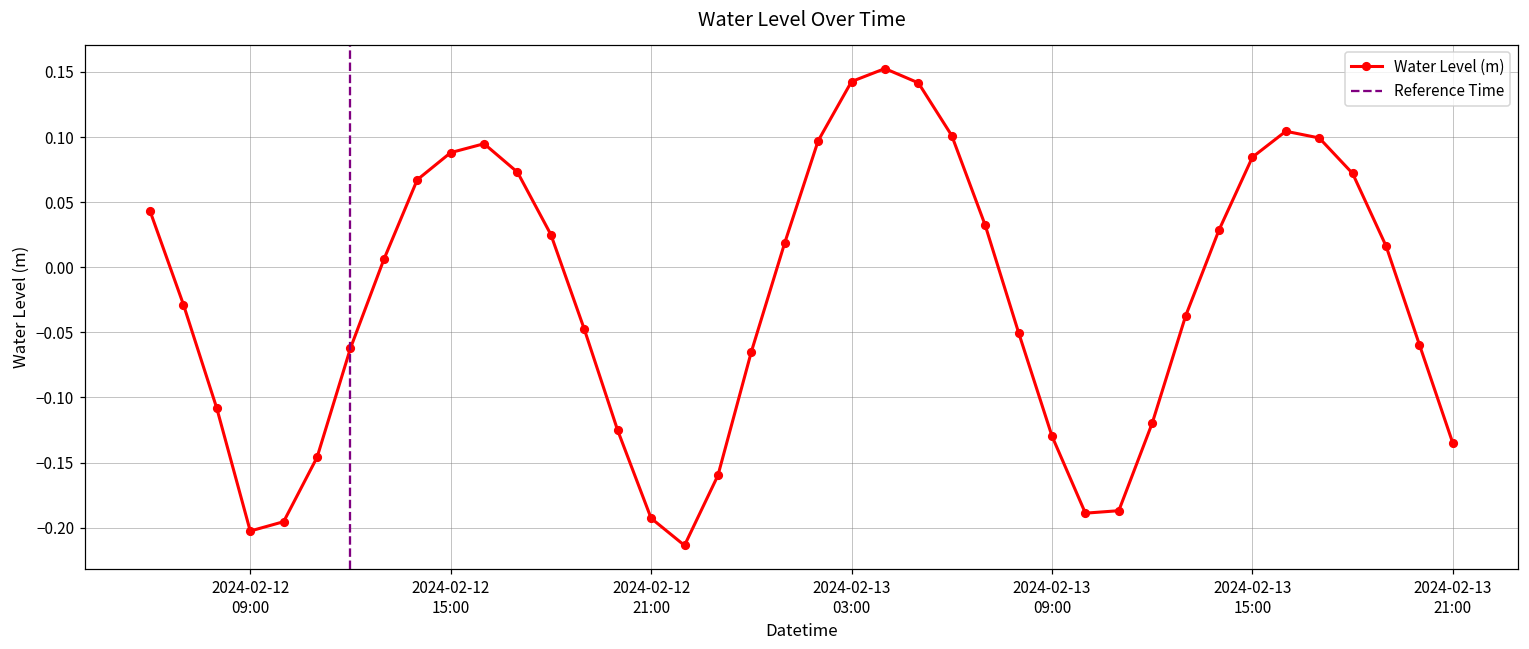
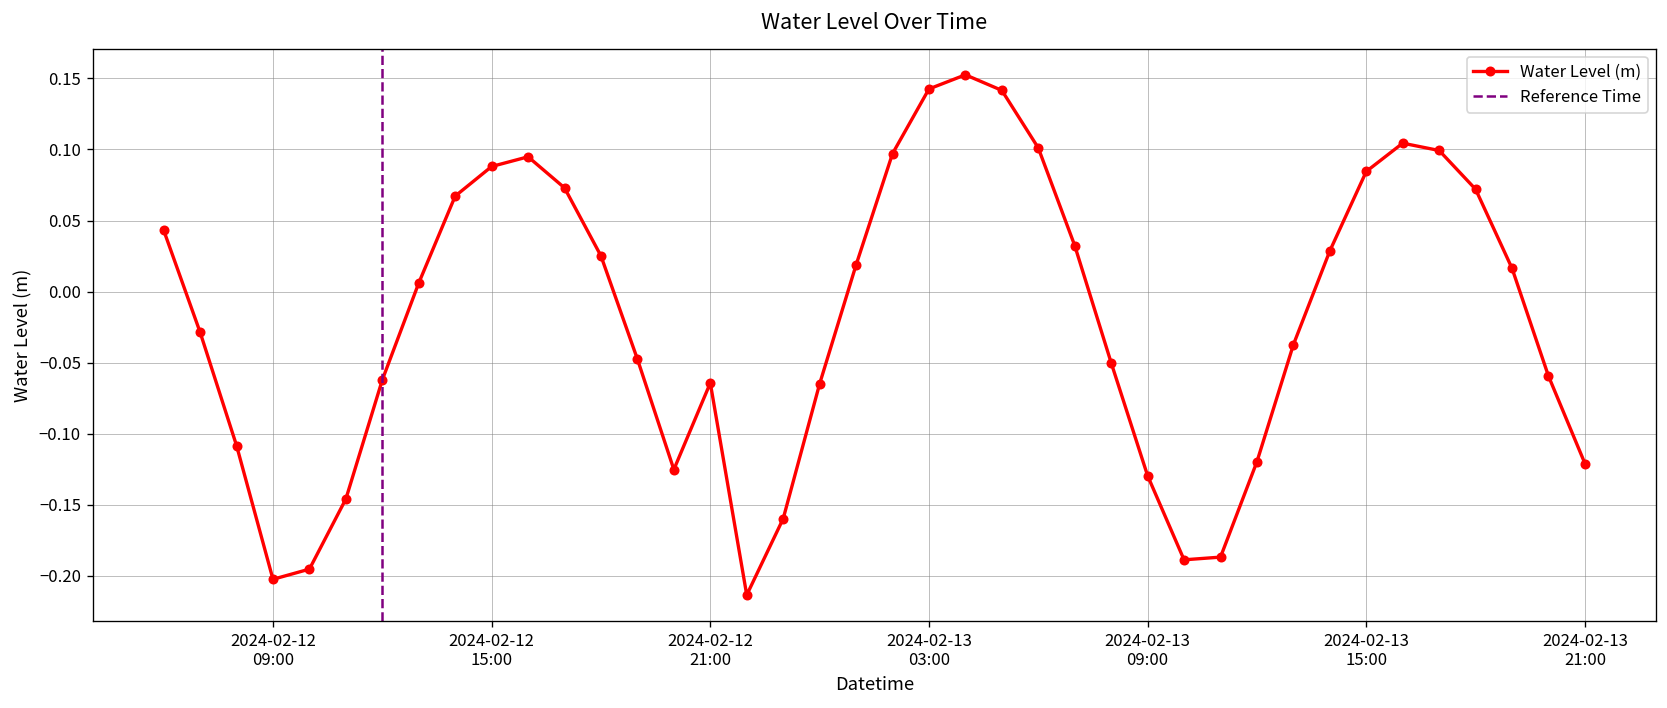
  {
    "2024-02-12 09:00": -0.203,
    "2024-02-12 15:00": 0.088,
-   "2024-02-12 21:00": -0.193,
+   "2024-02-12 21:00": -0.064,
    "2024-02-13 03:00": 0.143,
    "2024-02-13 09:00": -0.130,
    "2024-02-13 15:00": 0.085,
-   "2024-02-13 21:00": -0.135
+   "2024-02-13 21:00": -0.121
  }
